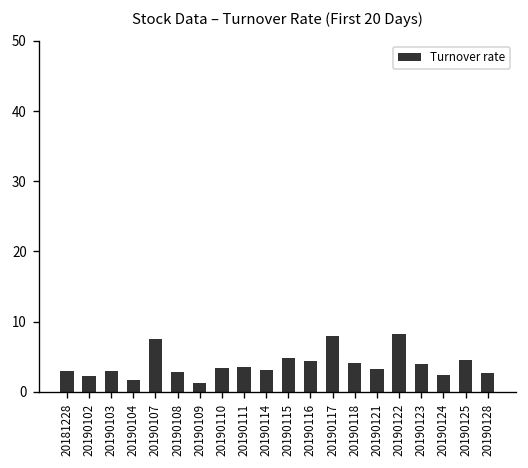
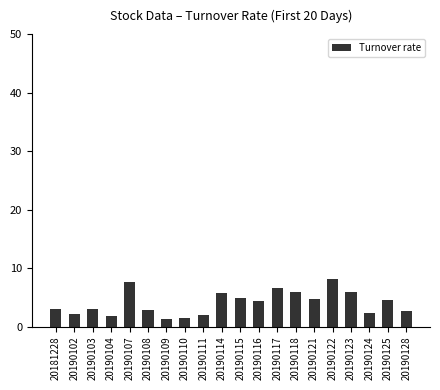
  {
    "20181228": 3,
    "20190102": 2,
    "20190103": 3,
    "20190104": 2,
    "20190107": 8,
    "20190108": 3,
    "20190109": 1,
-   "20190110": 3,
-   "20190111": 4,
-   "20190114": 3,
+   "20190110": 1,
+   "20190111": 2,
+   "20190114": 6,
    "20190115": 5,
    "20190116": 4,
-   "20190117": 8,
-   "20190118": 4,
-   "20190121": 3,
+   "20190117": 7,
+   "20190118": 6,
+   "20190121": 5,
    "20190122": 8,
-   "20190123": 4,
+   "20190123": 6,
    "20190124": 2,
    "20190125": 5,
    "20190128": 3
  }
